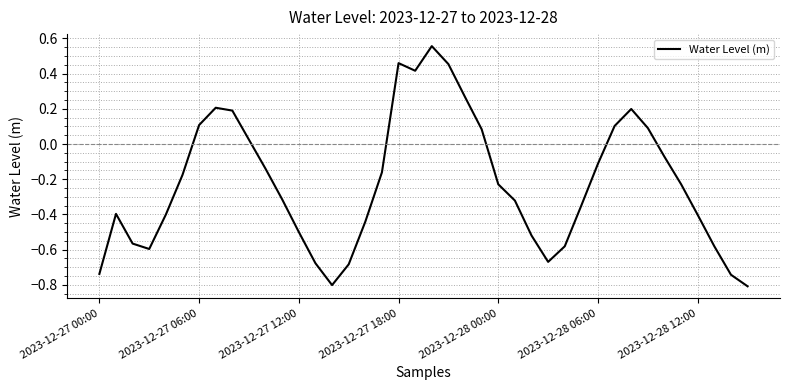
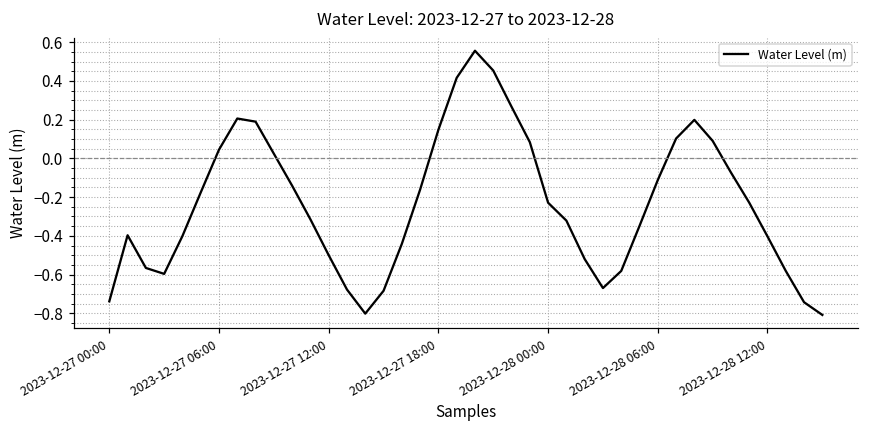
  {
    "2023-12-27 00:00": -0.74,
-   "2023-12-27 06:00": 0.11,
+   "2023-12-27 06:00": 0.05,
    "2023-12-27 12:00": -0.50,
-   "2023-12-27 18:00": 0.46,
+   "2023-12-27 18:00": 0.15,
    "2023-12-28 00:00": -0.23,
    "2023-12-28 06:00": -0.11,
    "2023-12-28 12:00": -0.40
  }
